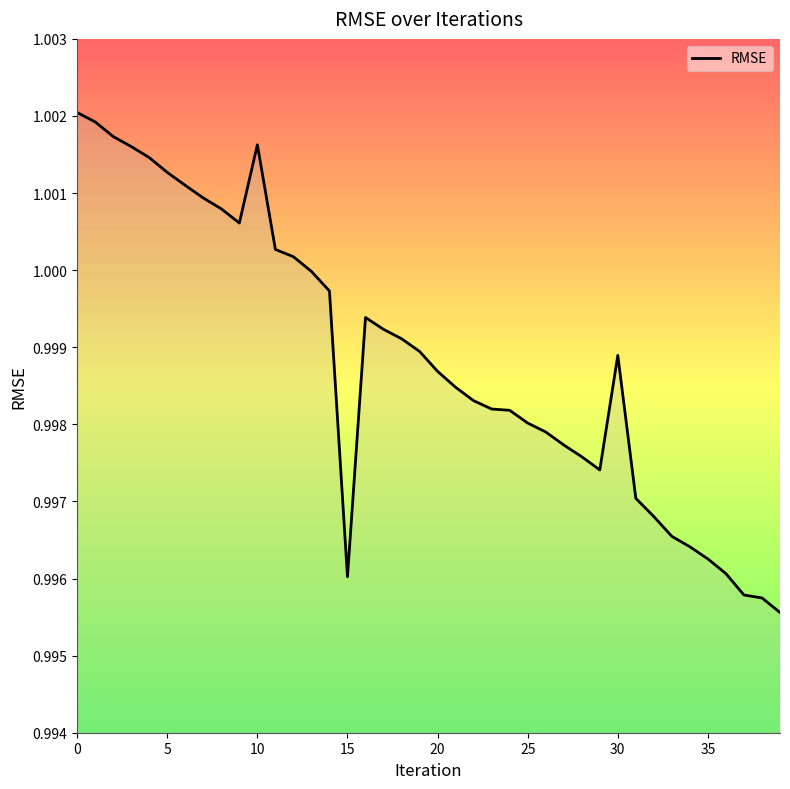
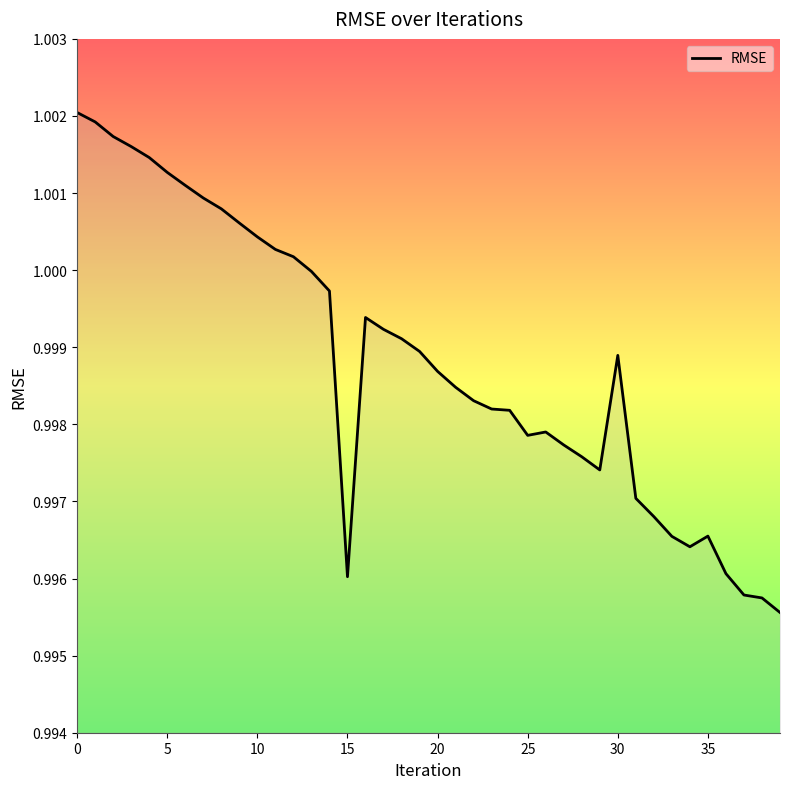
  {
    "0": 1.0020,
    "5": 1.0013,
-   "10": 1.0016,
+   "10": 1.0004,
    "15": 0.9960,
    "20": 0.9987,
-   "25": 0.9980,
+   "25": 0.9979,
    "30": 0.9989,
-   "35": 0.9963
+   "35": 0.9966
  }
